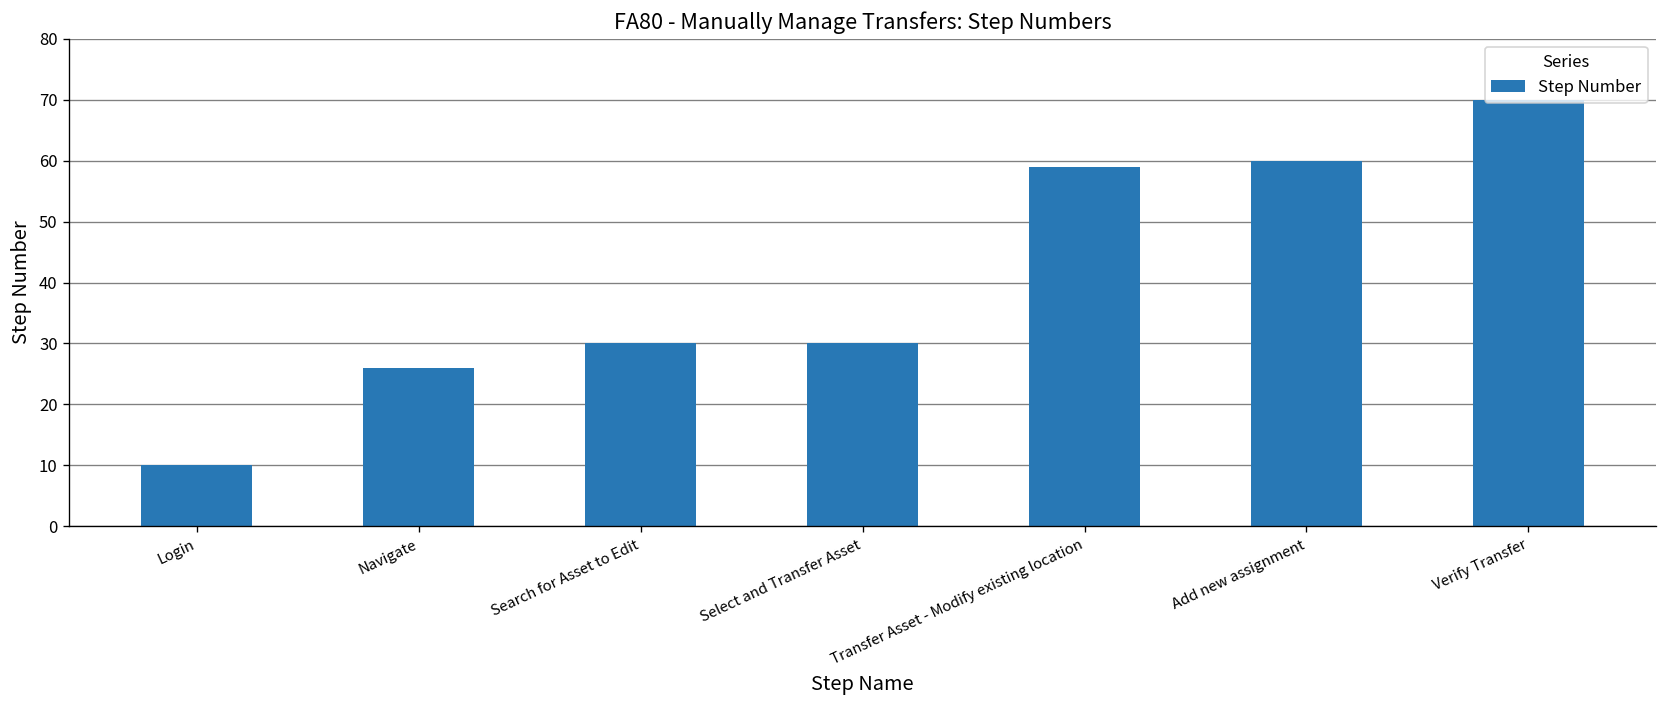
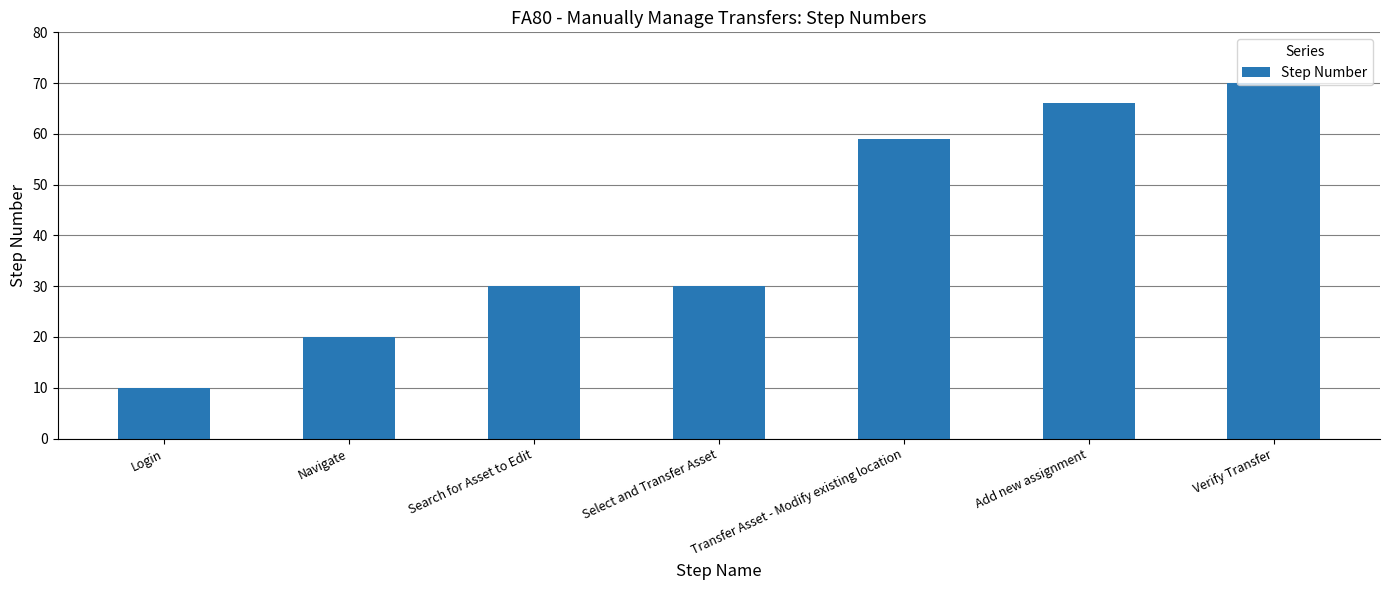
  {
    "Login": 10,
-   "Navigate": 26,
+   "Navigate": 20,
    "Search for Asset to Edit": 30,
    "Select and Transfer Asset": 30,
    "Transfer Asset - Modify existing location": 59,
-   "Add new assignment": 60
+   "Add new assignment": 66
  }
